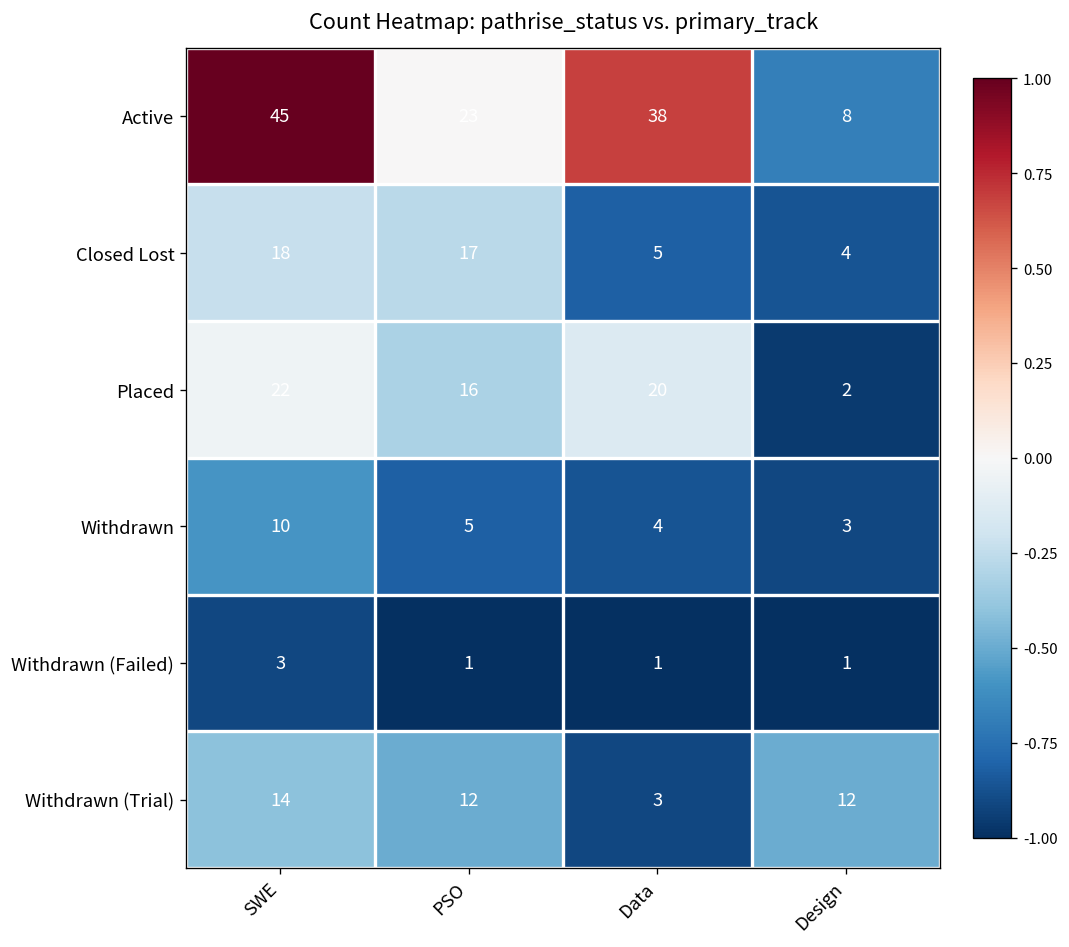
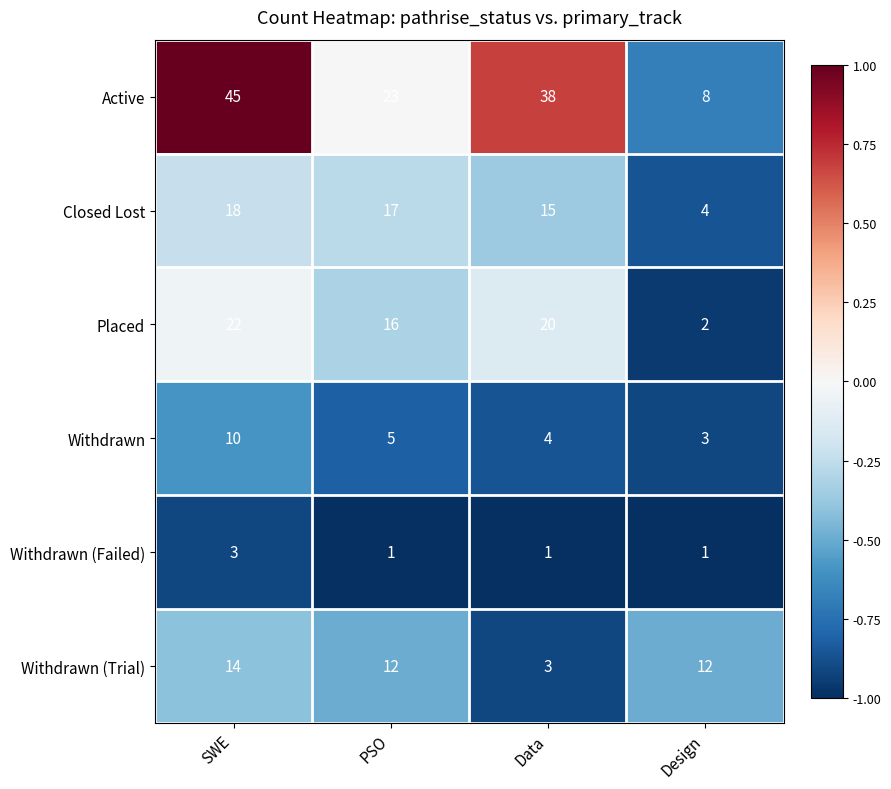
  {
    "Active": {
      "SWE": 45,
      "Data": 38,
      "Design": 8
    },
    "Closed Lost": {
      "SWE": 18,
      "PSO": 17,
-     "Data": 5,
+     "Data": 15,
      "Design": 4
    },
    "Placed": {
      "PSO": 16,
      "Design": 2
    },
    "Withdrawn": {
      "SWE": 10,
      "PSO": 5,
      "Data": 4,
      "Design": 3
    },
    "Withdrawn (Failed)": {
      "SWE": 3,
      "PSO": 1,
      "Data": 1,
      "Design": 1
    },
    "Withdrawn (Trial)": {
      "SWE": 14,
      "PSO": 12,
      "Data": 3,
      "Design": 12
    }
  }
